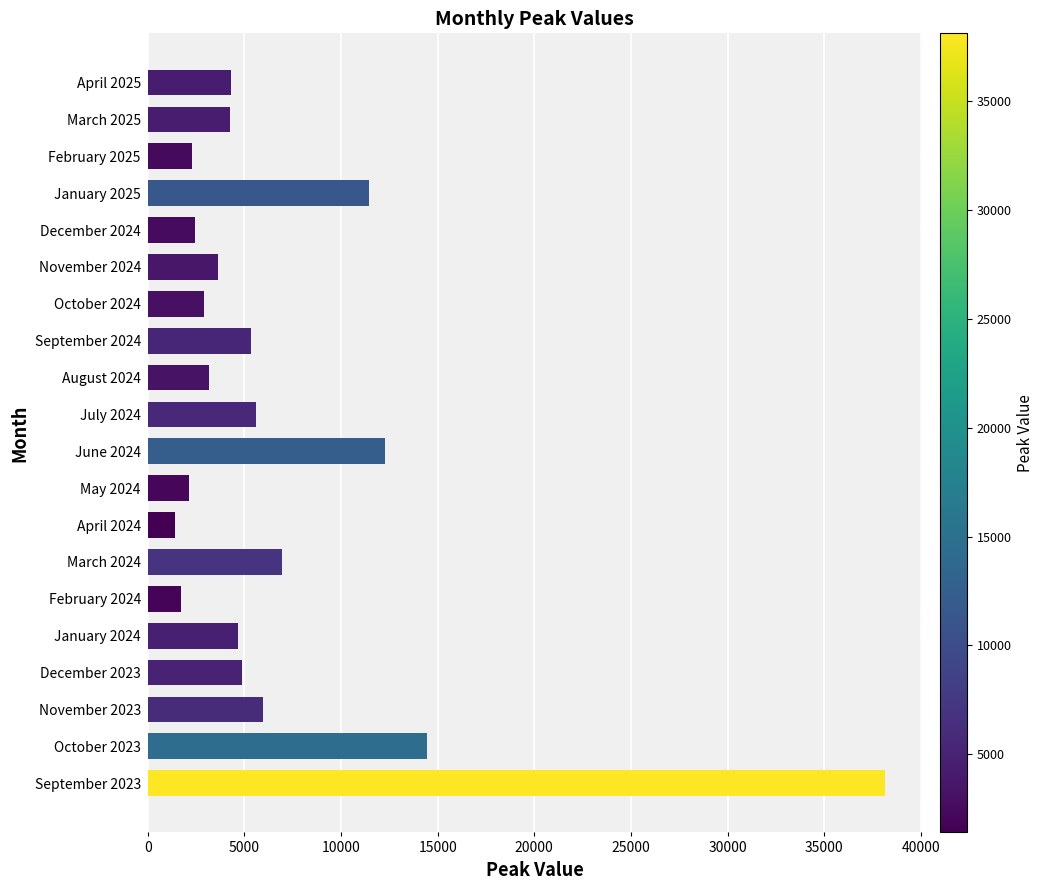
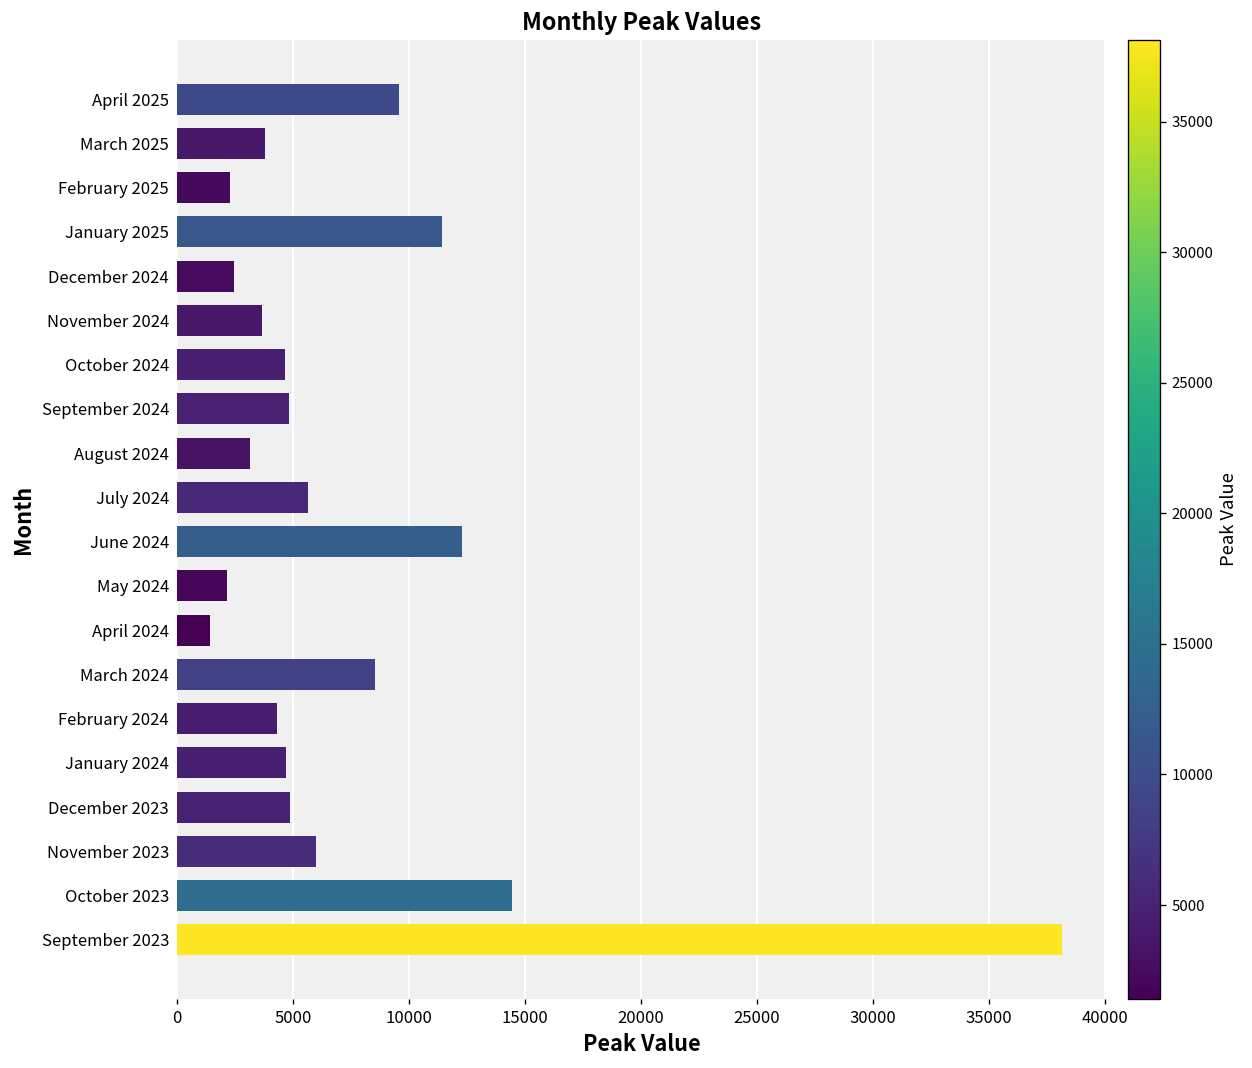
  {
-   "April 2025": 4300,
-   "March 2025": 4300,
+   "April 2025": 9600,
+   "March 2025": 3800,
    "February 2025": 2300,
    "January 2025": 11400,
    "December 2024": 2500,
    "November 2024": 3600,
-   "October 2024": 2900,
-   "September 2024": 5300,
+   "October 2024": 4700,
+   "September 2024": 4800,
    "August 2024": 3200,
    "July 2024": 5600,
    "June 2024": 12300,
    "May 2024": 2100,
    "April 2024": 1400,
-   "March 2024": 6900,
-   "February 2024": 1700,
+   "March 2024": 8500,
+   "February 2024": 4300,
    "January 2024": 4700,
    "December 2023": 4900,
    "November 2023": 6000,
    "October 2023": 14400,
    "September 2023": 38100
  }
